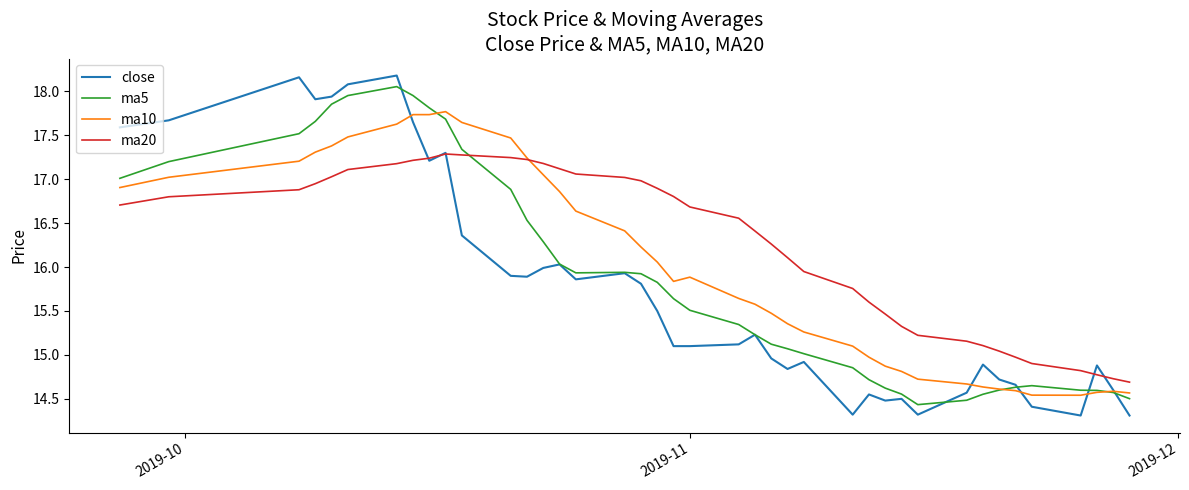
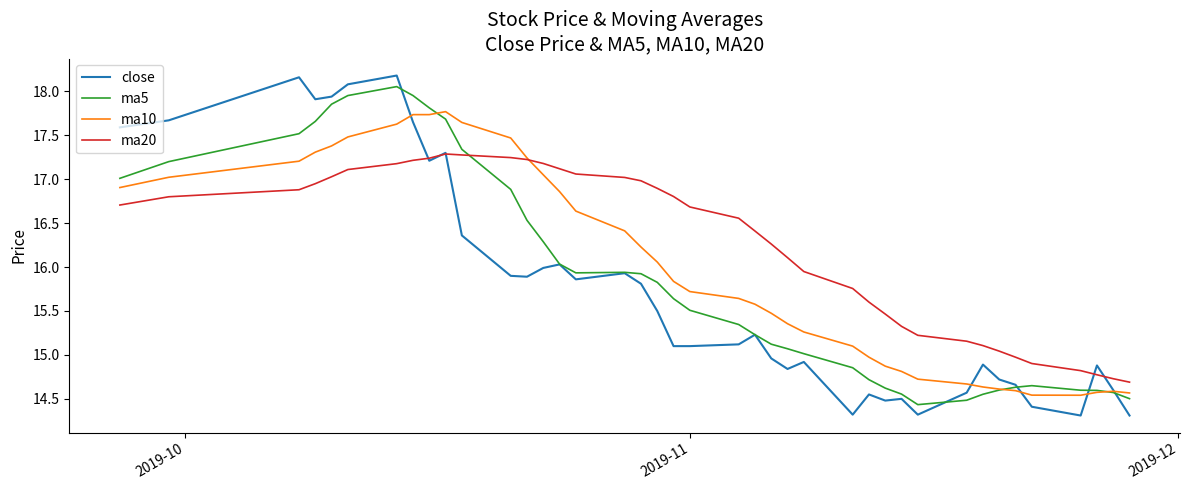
  {
    "close": {
      "2019-11": 15.1
    },
    "ma5": {
      "2019-11": 15.5
    },
    "ma10": {
-     "2019-11": 15.9
+     "2019-11": 15.7
    },
    "ma20": {
      "2019-11": 16.7
    }
  }
